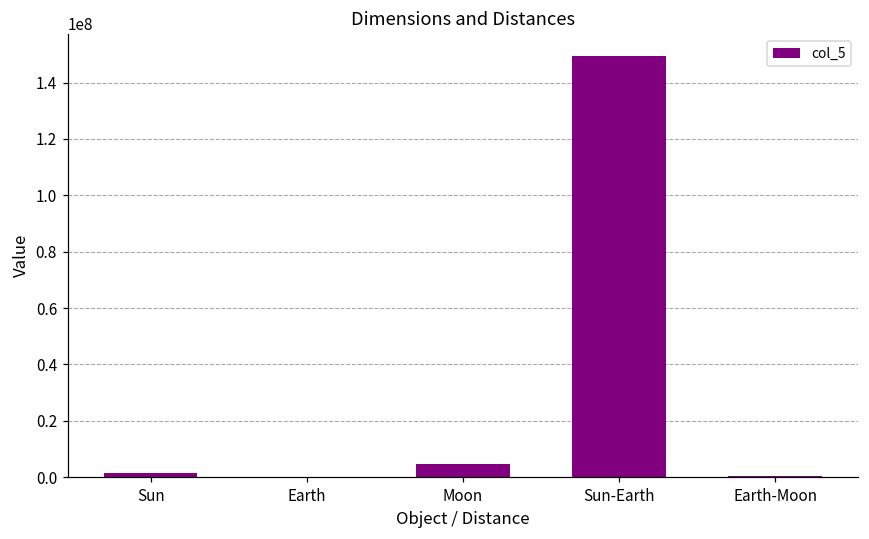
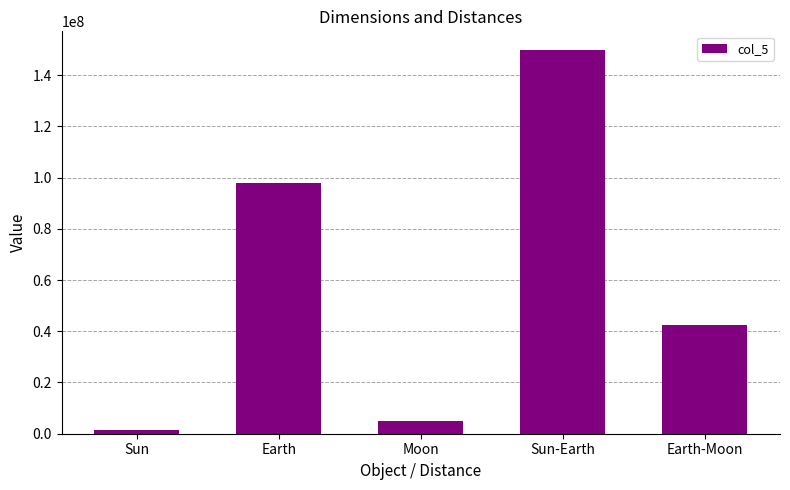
  {
    "Sun": 1000000,
-   "Earth": 0,
+   "Earth": 98000000,
    "Moon": 5000000,
    "Sun-Earth": 150000000,
-   "Earth-Moon": 0
+   "Earth-Moon": 42000000
  }
